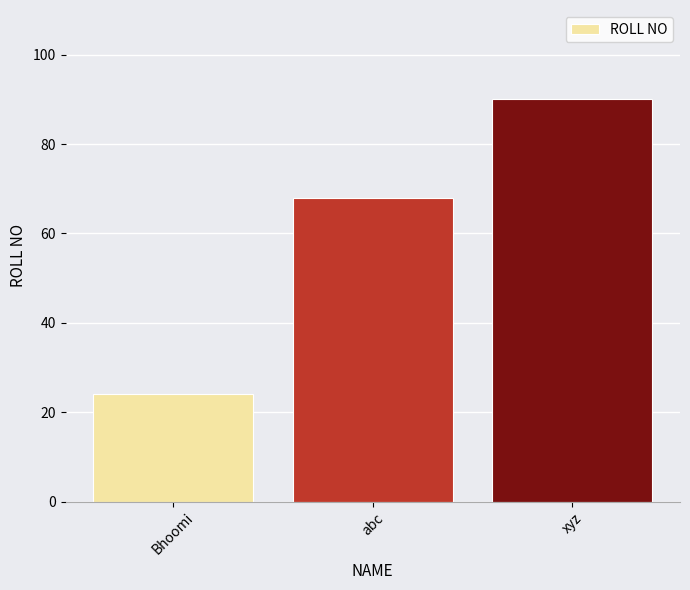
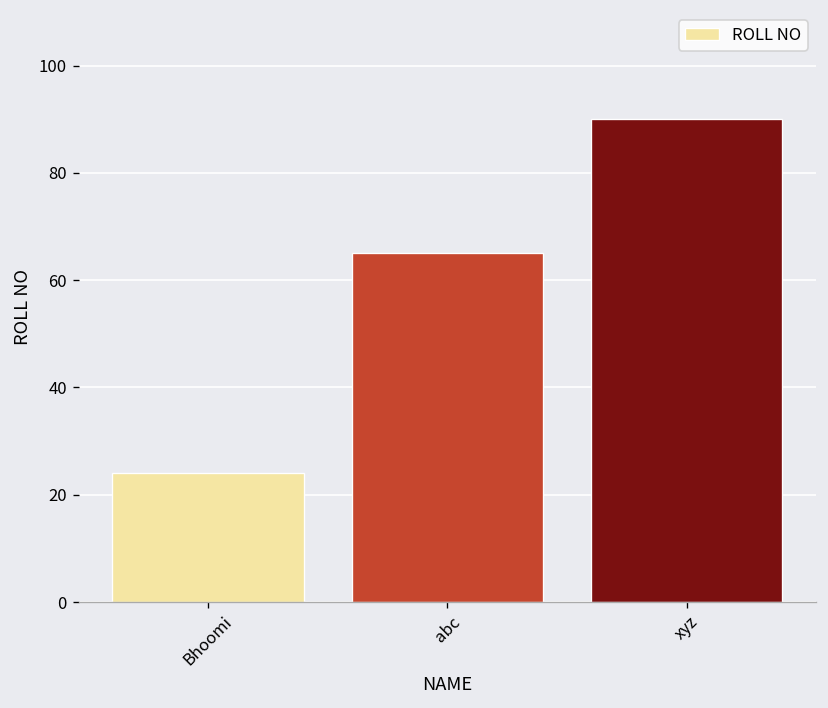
  {
    "Bhoomi": 24,
-   "abc": 68,
+   "abc": 65,
    "xyz": 90
  }
